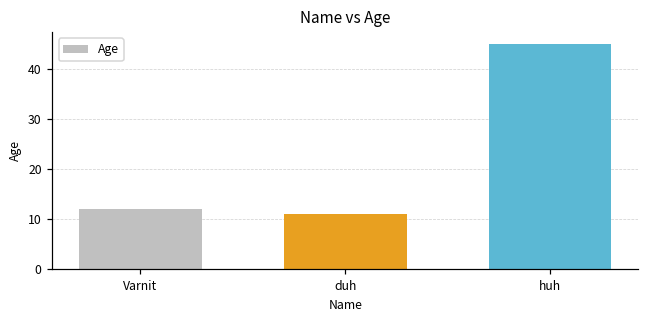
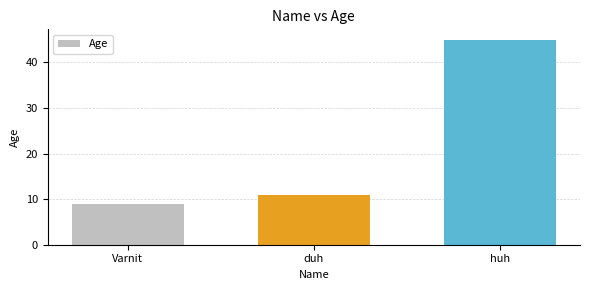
  {
-   "Varnit": 12,
+   "Varnit": 9,
    "duh": 11,
    "huh": 45
  }
